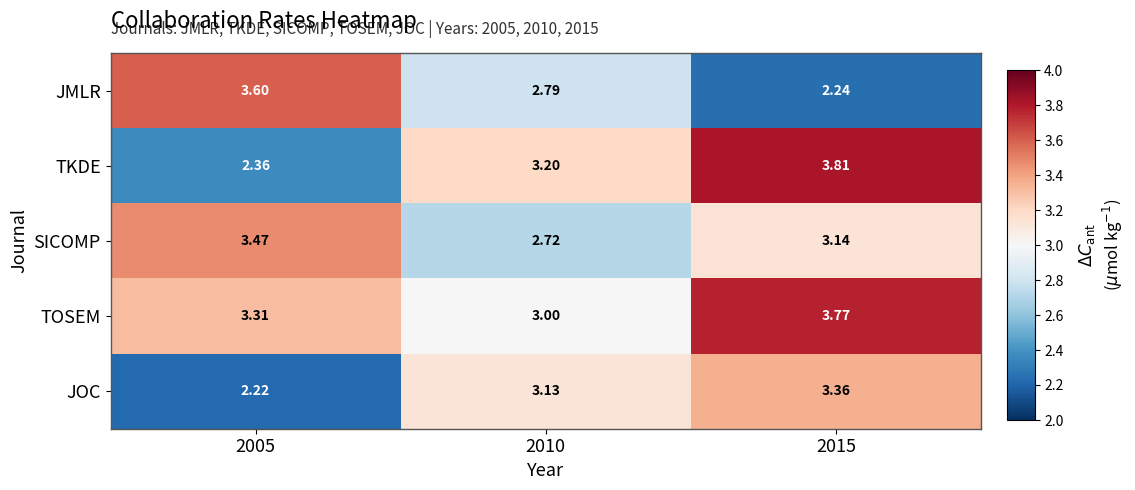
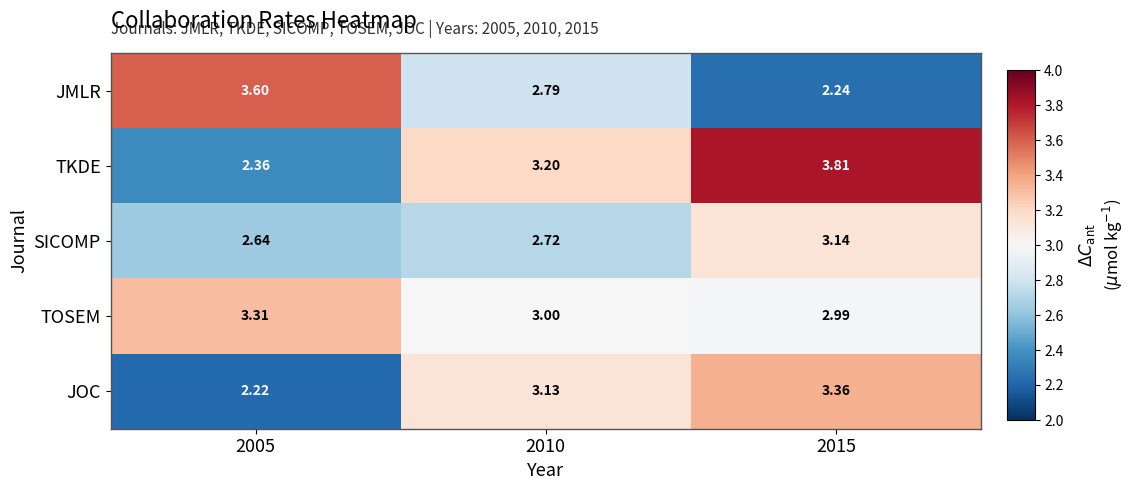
  {
    "JMLR": {
      "2005": 3.60,
      "2010": 2.79,
      "2015": 2.24
    },
    "TKDE": {
      "2005": 2.36,
      "2010": 3.20,
      "2015": 3.81
    },
    "SICOMP": {
-     "2005": 3.47,
+     "2005": 2.64,
      "2010": 2.72,
      "2015": 3.14
    },
    "TOSEM": {
      "2005": 3.31,
      "2010": 3.00,
-     "2015": 3.77
+     "2015": 2.99
    },
    "JOC": {
      "2005": 2.22,
      "2010": 3.13,
      "2015": 3.36
    }
  }
